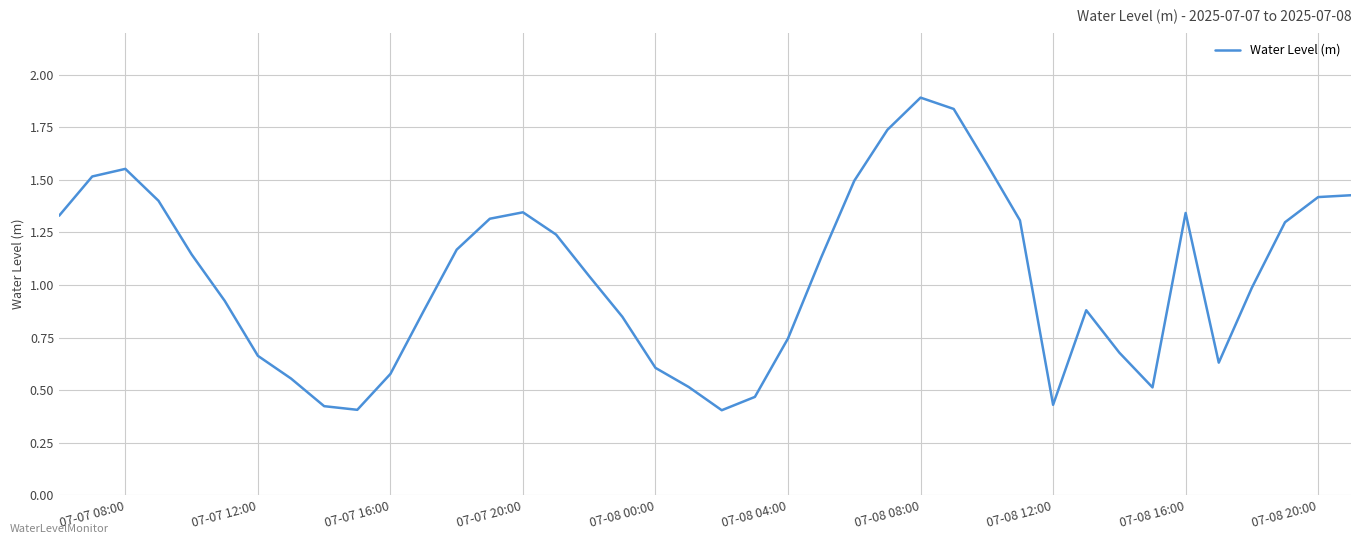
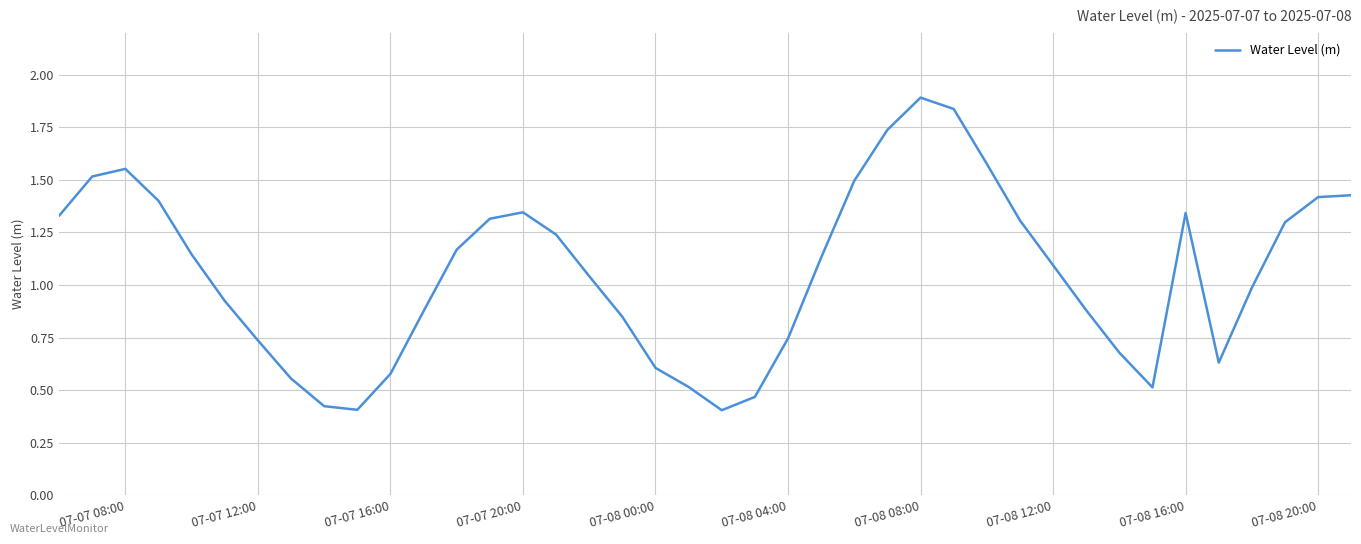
  {
    "07-07 08:00": 1.55,
-   "07-07 12:00": 0.66,
+   "07-07 12:00": 0.74,
    "07-07 16:00": 0.58,
    "07-07 20:00": 1.35,
    "07-08 00:00": 0.61,
    "07-08 04:00": 0.75,
    "07-08 08:00": 1.89,
-   "07-08 12:00": 0.43,
+   "07-08 12:00": 1.09,
    "07-08 16:00": 1.34,
    "07-08 20:00": 1.42
  }
